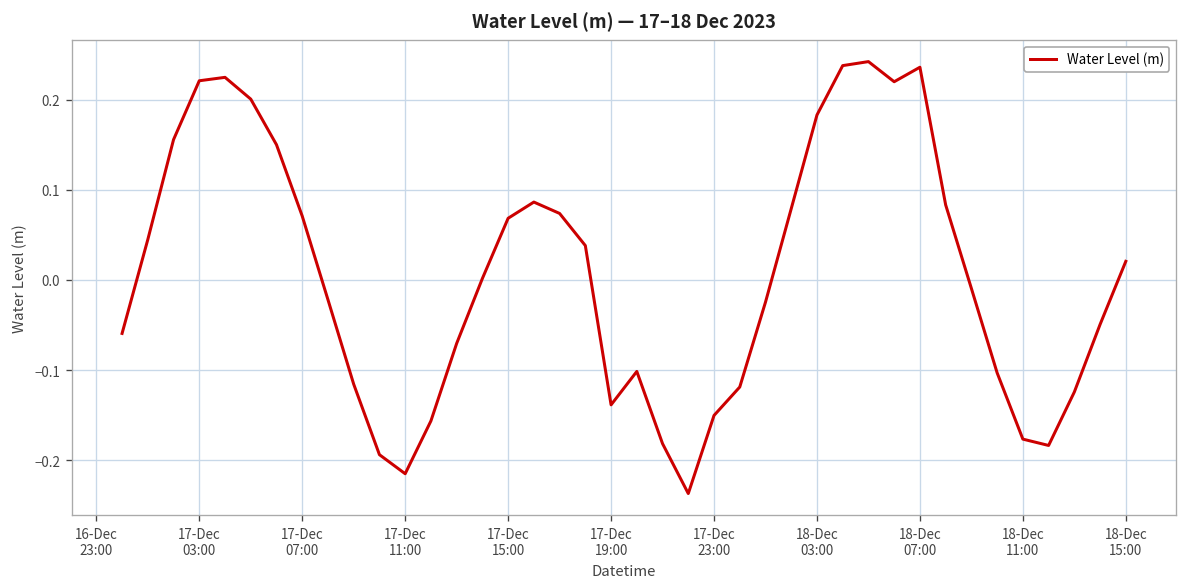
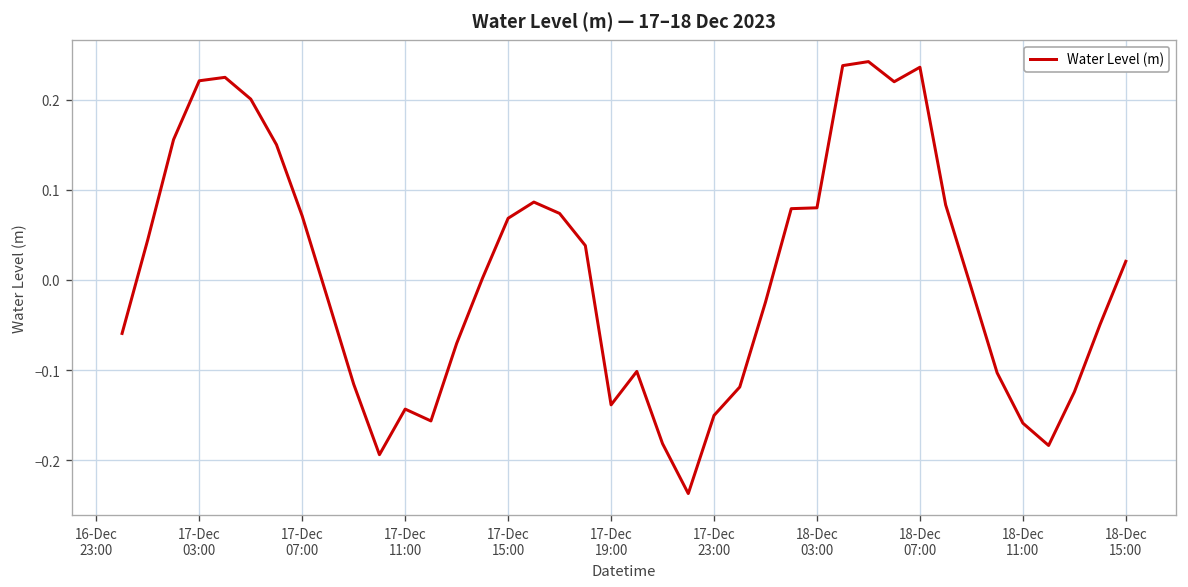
  {
    "17-Dec 03:00": 0.22,
    "17-Dec 07:00": 0.07,
-   "17-Dec 11:00": -0.22,
+   "17-Dec 11:00": -0.14,
    "17-Dec 15:00": 0.07,
    "17-Dec 19:00": -0.14,
    "17-Dec 23:00": -0.15,
-   "18-Dec 03:00": 0.18,
+   "18-Dec 03:00": 0.08,
    "18-Dec 07:00": 0.24,
-   "18-Dec 11:00": -0.18,
+   "18-Dec 11:00": -0.16,
    "18-Dec 15:00": 0.02
  }
